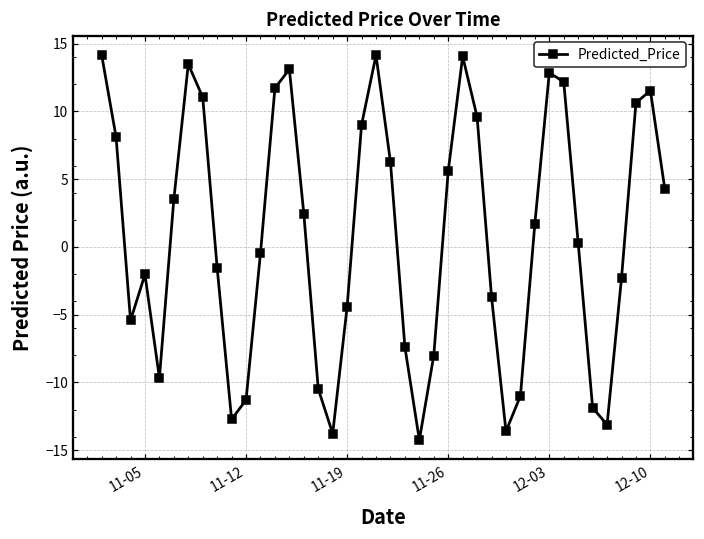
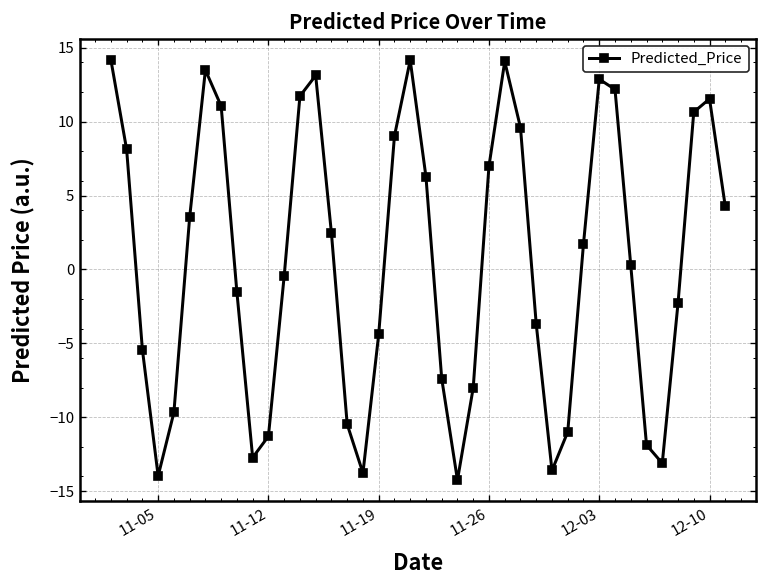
  {
-   "11-05": -2.0,
+   "11-05": -14.0,
    "11-12": -11.3,
    "11-19": -4.4,
-   "11-26": 5.6,
+   "11-26": 7.0,
    "12-03": 12.9,
    "12-10": 11.5
  }
